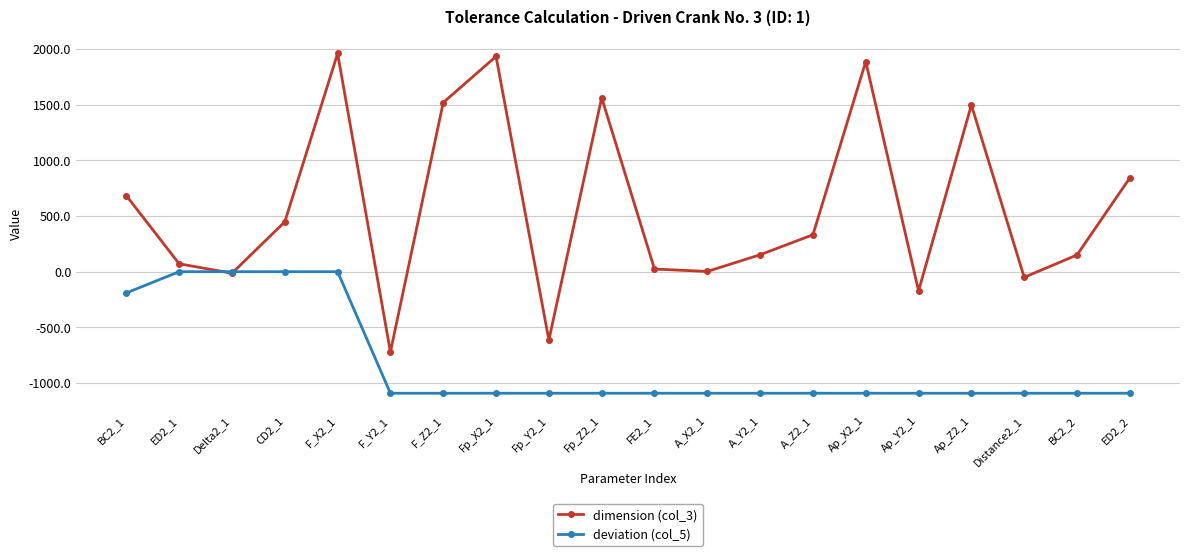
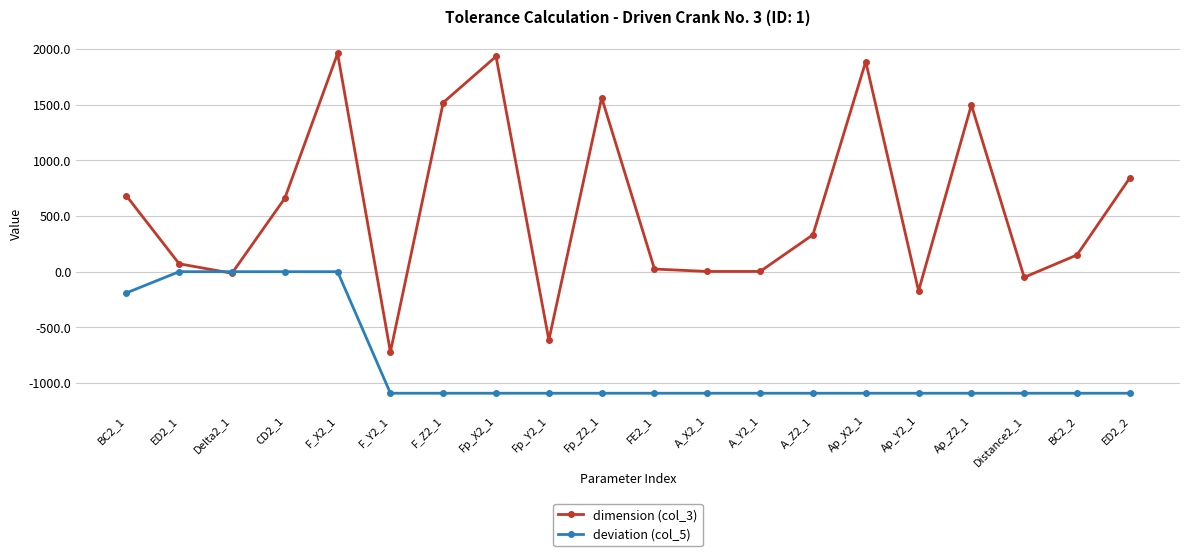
  {
    "dimension (col_3)": {
      "BC2_1": 680,
      "ED2_1": 70,
-     "CD2_1": 450,
+     "CD2_1": 660,
      "F_X2_1": 1960,
      "F_Y2_1": -720,
      "F_Z2_1": 1520,
      "Fp_X2_1": 1930,
      "Fp_Y2_1": -610,
      "Fp_Z2_1": 1560,
      "FE2_1": 20,
      "A_X2_1": 0,
-     "A_Y2_1": 150,
+     "A_Y2_1": 0,
      "A_Z2_1": 330,
      "Ap_X2_1": 1890,
      "Ap_Y2_1": -170,
      "Ap_Z2_1": 1500,
      "Distance2_1": -50,
      "BC2_2": 150,
      "ED2_2": 840
    },
    "deviation (col_5)": {
      "BC2_1": -190,
      "ED2_1": 0,
      "CD2_1": 0,
      "F_X2_1": 0,
      "F_Y2_1": -1090,
      "F_Z2_1": -1090,
      "Fp_X2_1": -1090,
      "Fp_Y2_1": -1090,
      "Fp_Z2_1": -1090,
      "FE2_1": -1090,
      "A_X2_1": -1090,
      "A_Y2_1": -1090,
      "A_Z2_1": -1090,
      "Ap_X2_1": -1090,
      "Ap_Y2_1": -1090,
      "Ap_Z2_1": -1090,
      "Distance2_1": -1090,
      "BC2_2": -1090,
      "ED2_2": -1090
    }
  }
